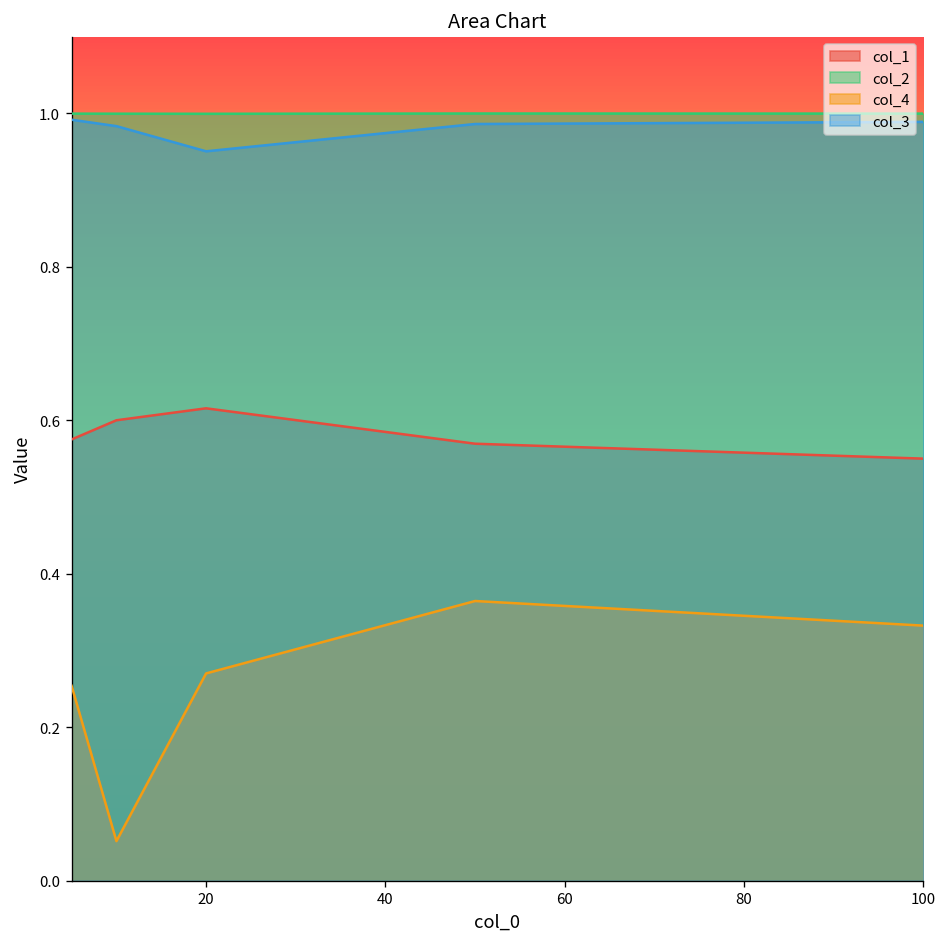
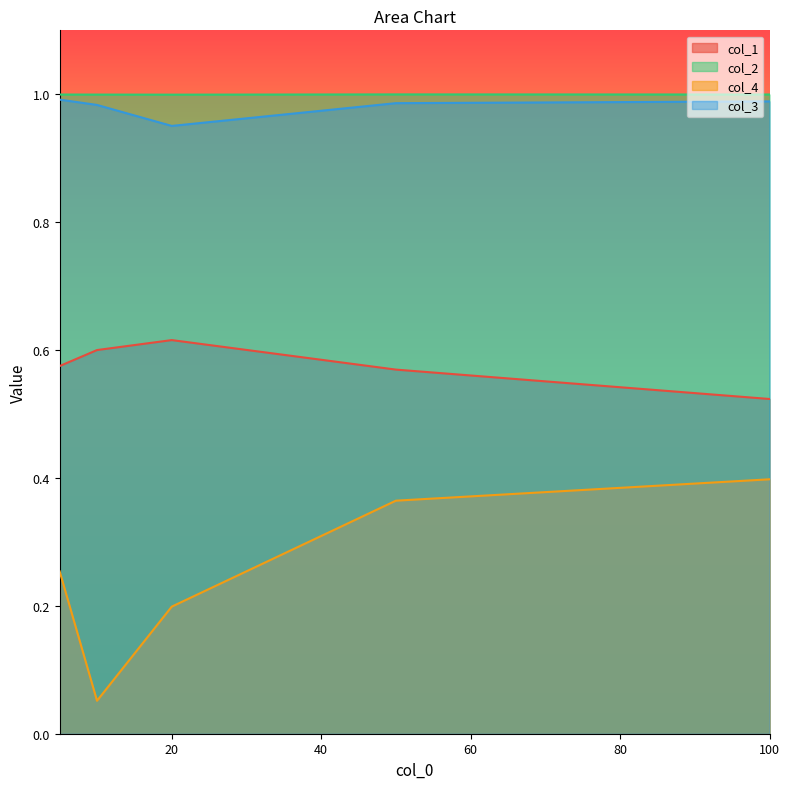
  {
    "col_1": {
      "20": 0.62,
-     "100": 0.55
+     "100": 0.52
    },
    "col_2": {
      "20": 1.00,
      "100": 1.00
    },
    "col_4": {
-     "20": 0.27,
-     "100": 0.33
+     "20": 0.20,
+     "100": 0.40
    },
    "col_3": {
      "20": 0.95,
      "100": 0.99
    }
  }
